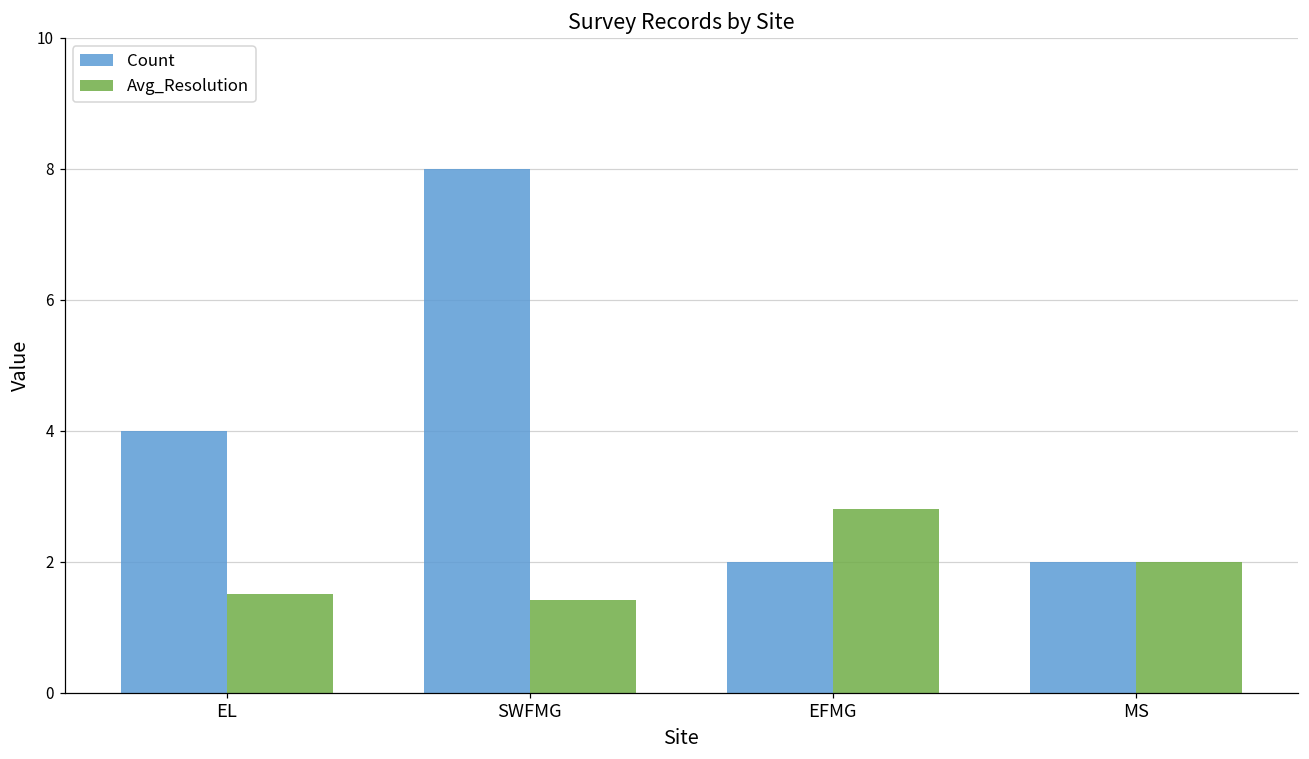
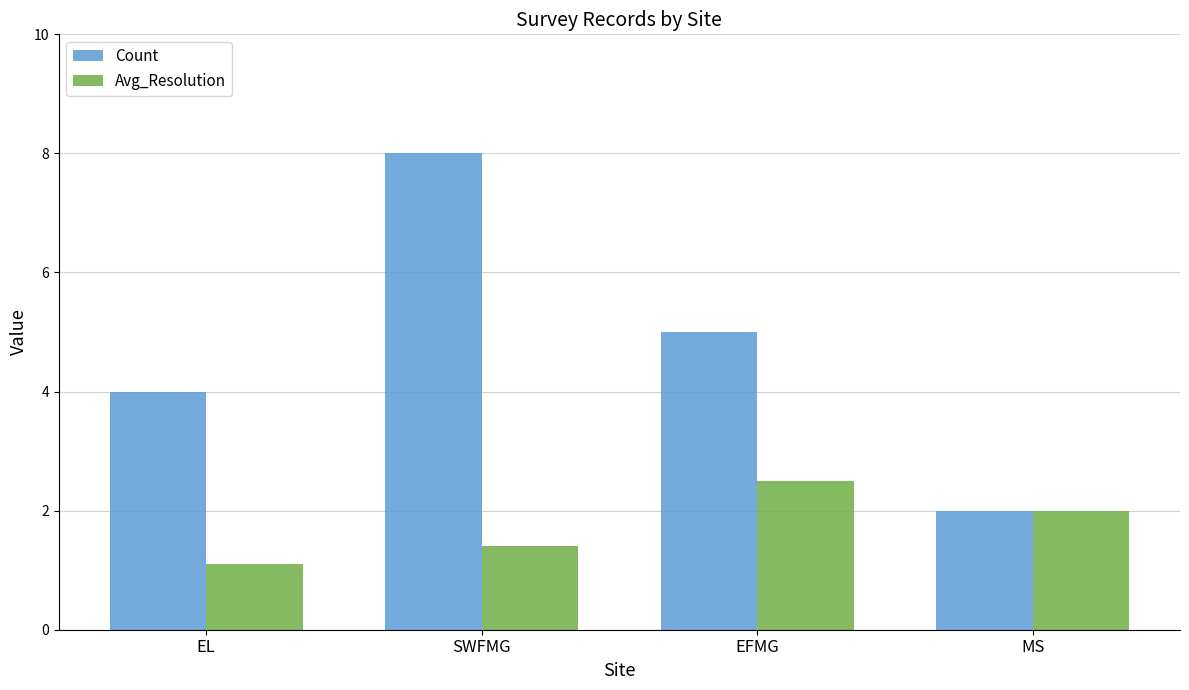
  {
    "Count": {
      "EL": 4,
      "SWFMG": 8,
-     "EFMG": 2,
+     "EFMG": 5,
      "MS": 2
    },
    "Avg_Resolution": {
-     "EL": 1.5,
+     "EL": 1.1,
      "SWFMG": 1.4,
-     "EFMG": 2.8,
+     "EFMG": 2.5,
      "MS": 2.0
    }
  }
